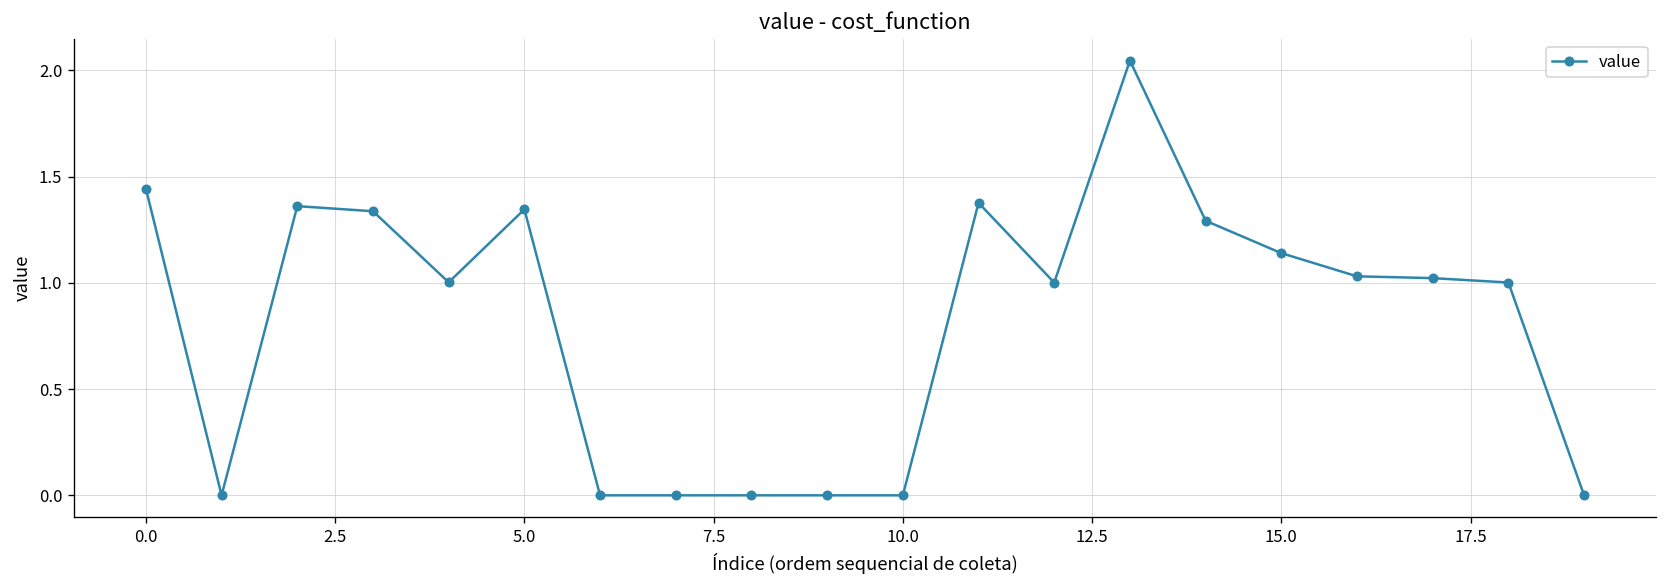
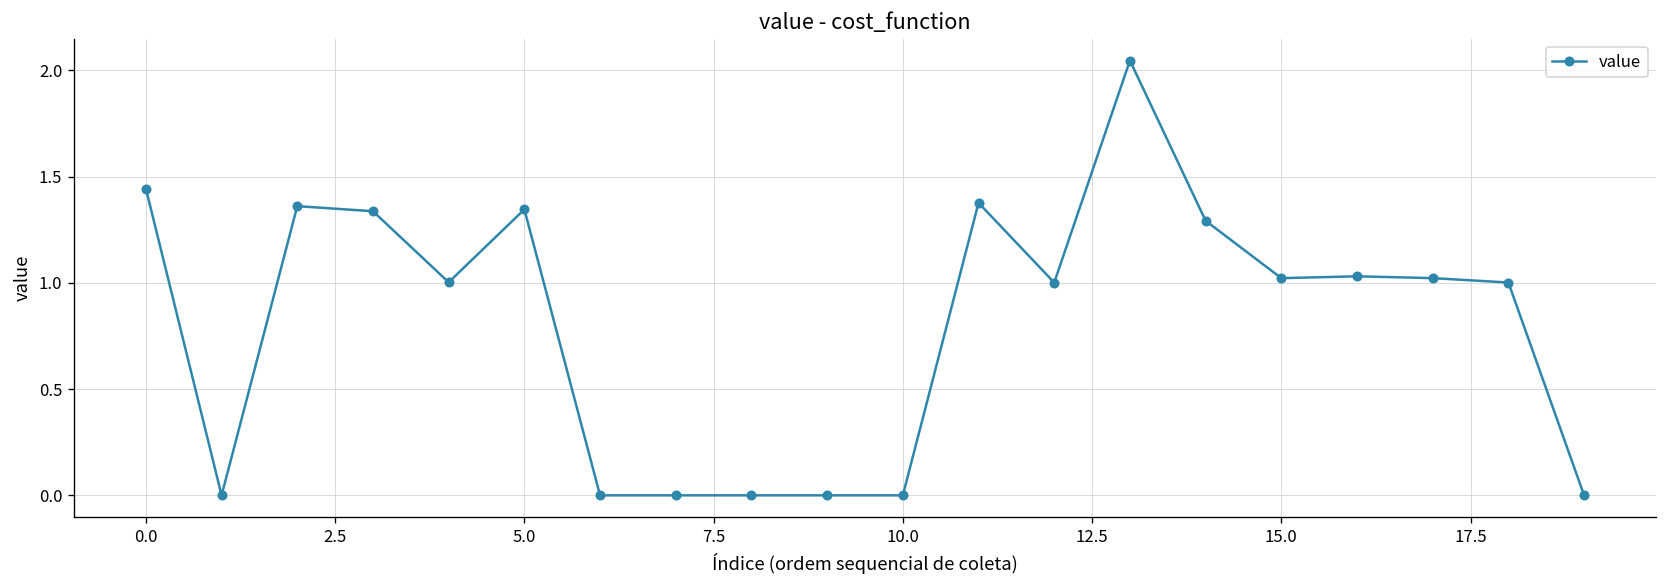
  {
    "0.0": 1.44,
    "5.0": 1.35,
    "10.0": 0.00,
-   "15.0": 1.14
+   "15.0": 1.02
  }
